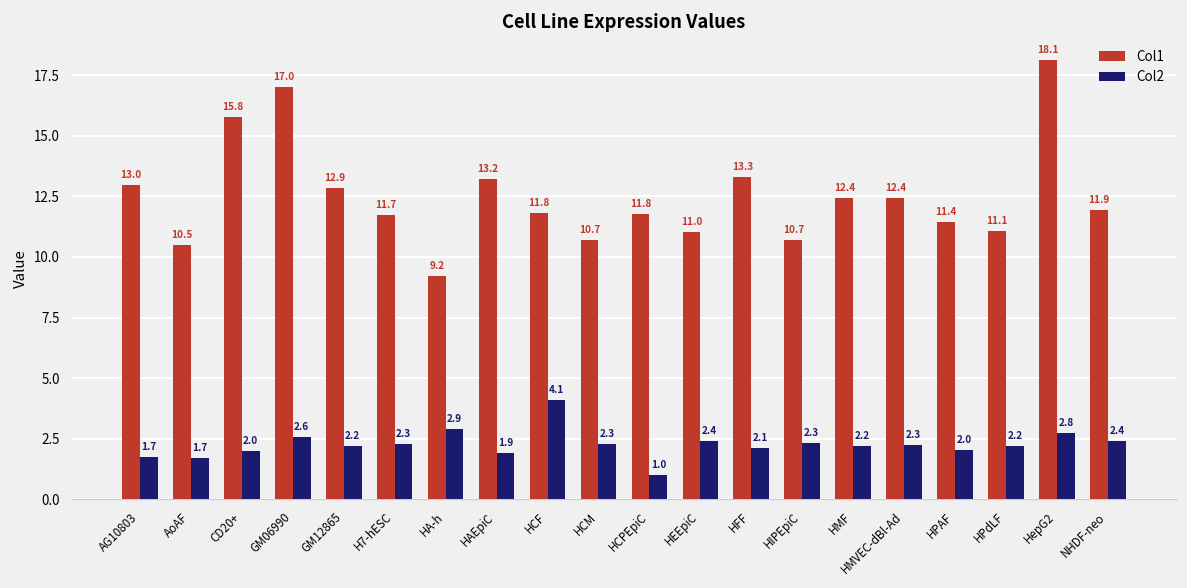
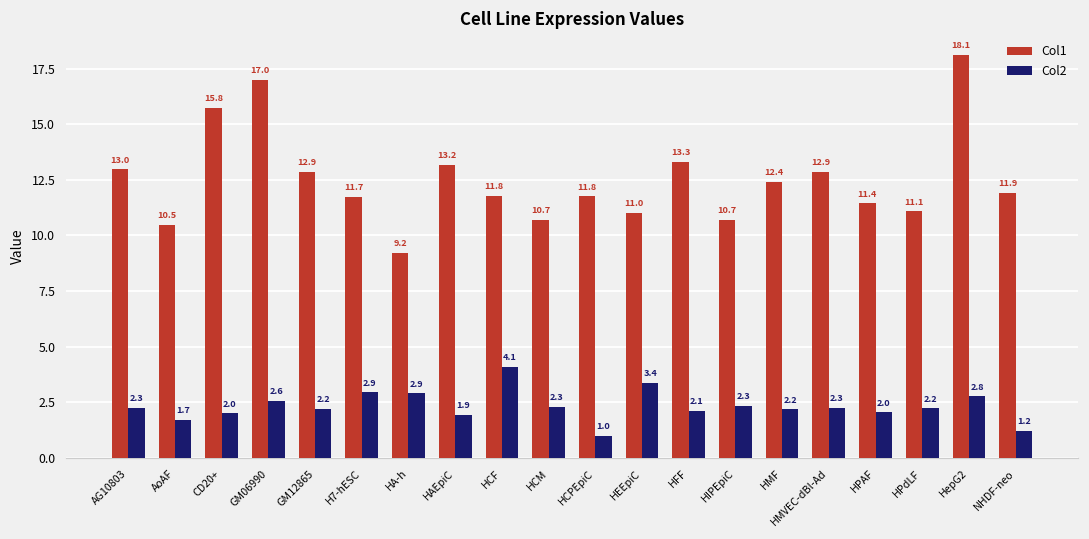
  {
    "Col1": {
      "AG10803": 13.0,
      "AoAF": 10.5,
      "CD20+": 15.8,
      "GM06990": 17.0,
      "GM12865": 12.9,
      "H7-hESC": 11.7,
      "HA-h": 9.2,
      "HAEpiC": 13.2,
      "HCF": 11.8,
      "HCM": 10.7,
      "HCPEpiC": 11.8,
      "HEEpiC": 11.0,
      "HFF": 13.3,
      "HIPEpiC": 10.7,
      "HMF": 12.4,
-     "HMVEC-dBl-Ad": 12.4,
+     "HMVEC-dBl-Ad": 12.9,
      "HPAF": 11.4,
      "HPdLF": 11.1,
      "HepG2": 18.1,
      "NHDF-neo": 11.9
    },
    "Col2": {
-     "AG10803": 1.7,
+     "AG10803": 2.3,
      "AoAF": 1.7,
      "CD20+": 2.0,
      "GM06990": 2.6,
      "GM12865": 2.2,
-     "H7-hESC": 2.3,
+     "H7-hESC": 2.9,
      "HA-h": 2.9,
      "HAEpiC": 1.9,
      "HCF": 4.1,
      "HCM": 2.3,
      "HCPEpiC": 1.0,
-     "HEEpiC": 2.4,
+     "HEEpiC": 3.4,
      "HFF": 2.1,
      "HIPEpiC": 2.3,
      "HMF": 2.2,
      "HMVEC-dBl-Ad": 2.3,
      "HPAF": 2.0,
      "HPdLF": 2.2,
      "HepG2": 2.8,
-     "NHDF-neo": 2.4
+     "NHDF-neo": 1.2
    }
  }
